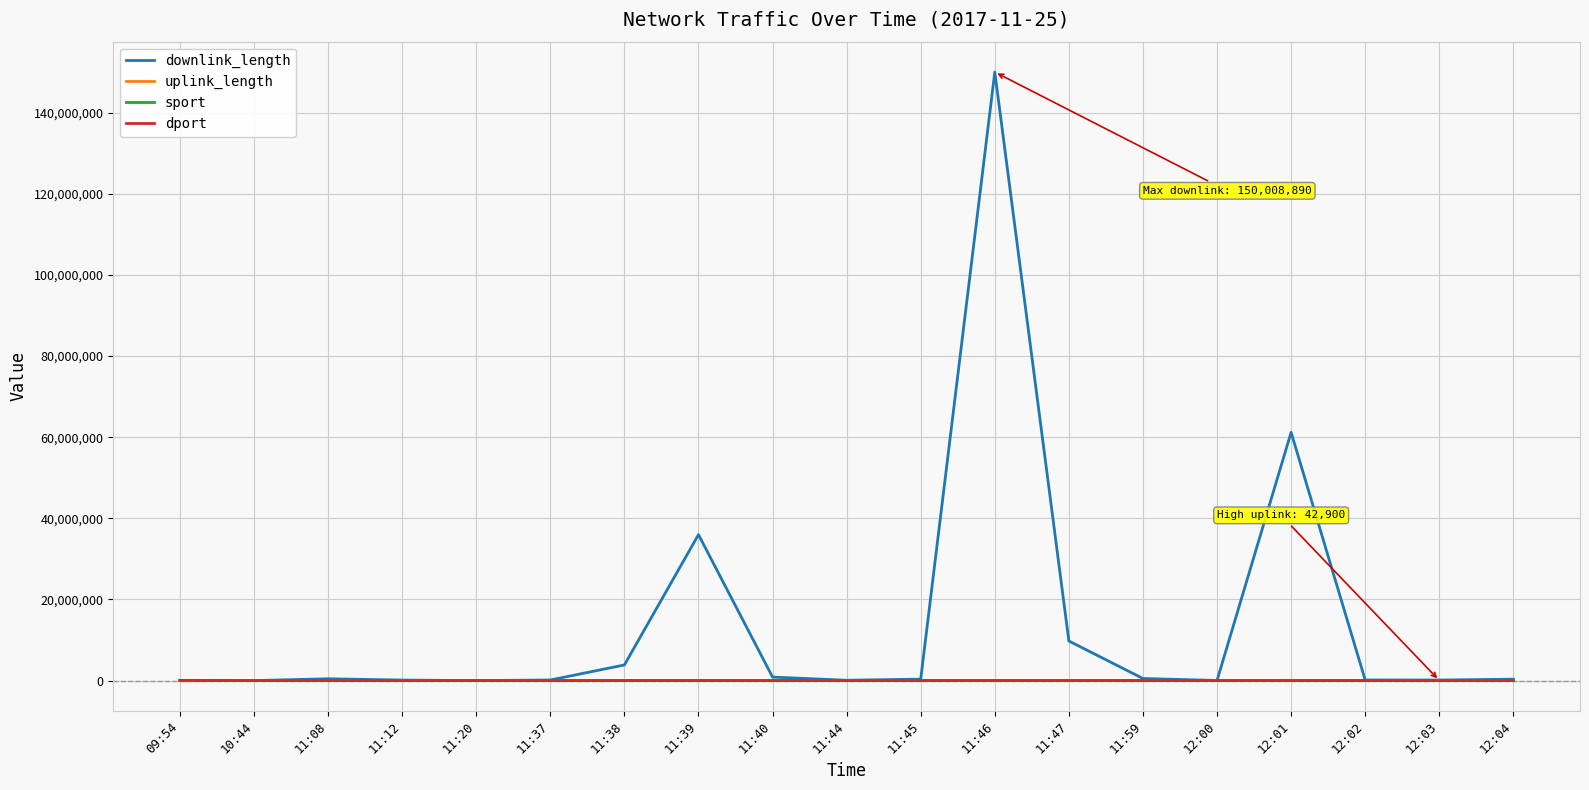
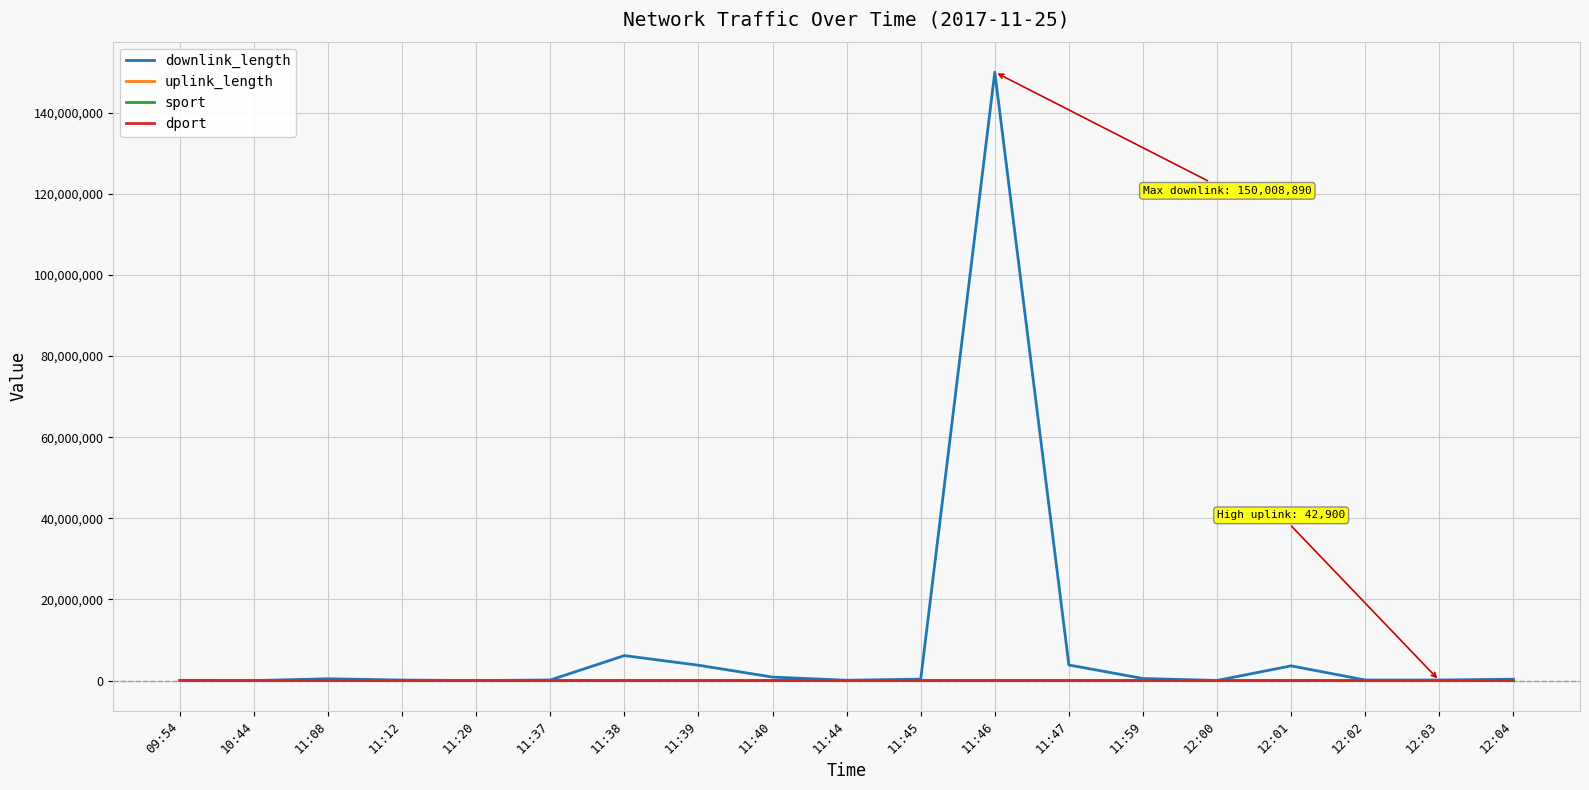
  {
    "downlink_length": {
-     "11:38": "4,000,000",
-     "11:39": "36,000,000",
+     "11:38": "6,000,000",
+     "11:39": "4,000,000",
      "11:40": "1,000,000",
-     "11:47": "10,000,000",
-     "12:01": "61,000,000"
+     "11:47": "4,000,000",
+     "12:01": "4,000,000"
    }
  }
